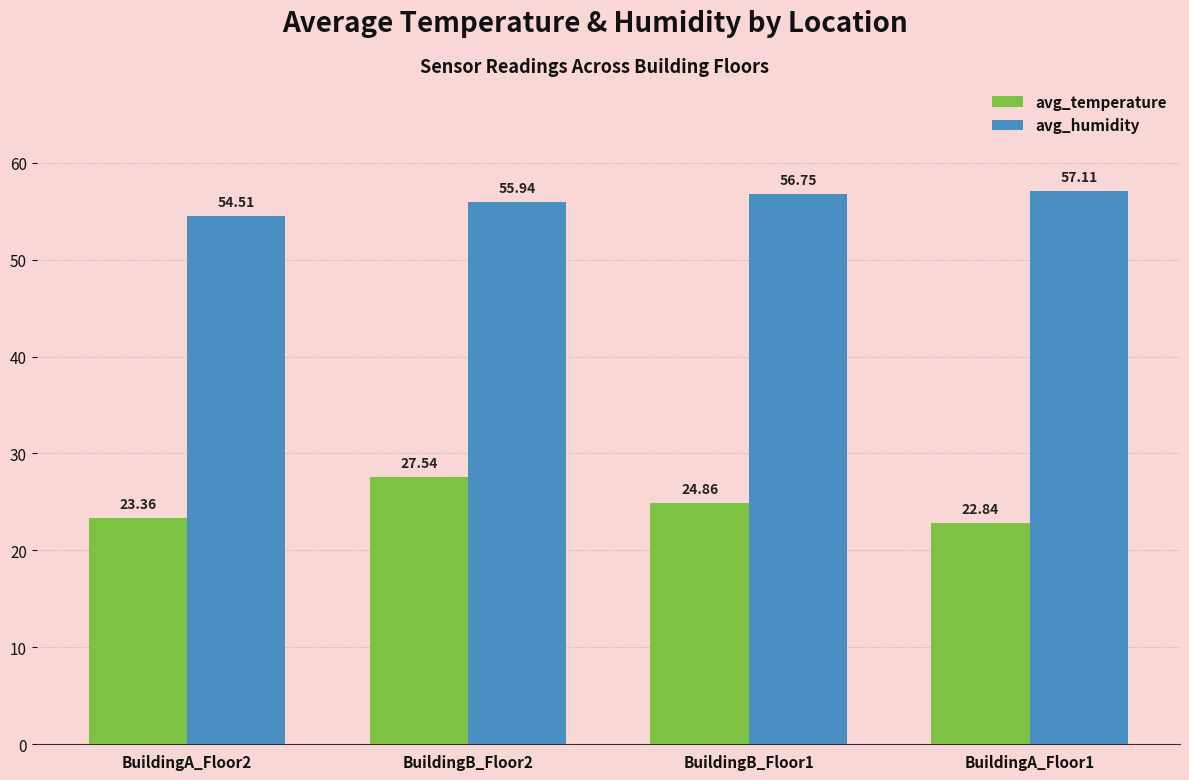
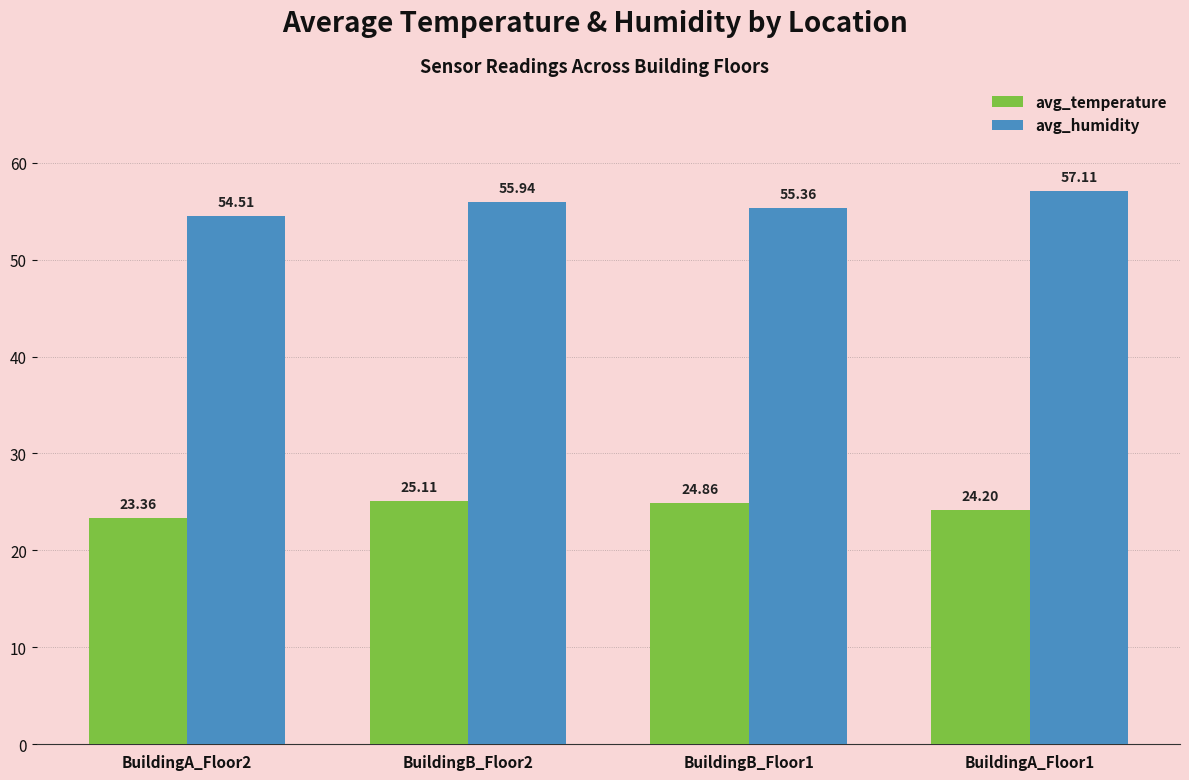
  {
    "avg_temperature": {
      "BuildingA_Floor2": 23.36,
-     "BuildingB_Floor2": 27.54,
+     "BuildingB_Floor2": 25.11,
      "BuildingB_Floor1": 24.86,
-     "BuildingA_Floor1": 22.84
+     "BuildingA_Floor1": 24.20
    },
    "avg_humidity": {
      "BuildingA_Floor2": 54.51,
      "BuildingB_Floor2": 55.94,
-     "BuildingB_Floor1": 56.75,
+     "BuildingB_Floor1": 55.36,
      "BuildingA_Floor1": 57.11
    }
  }
